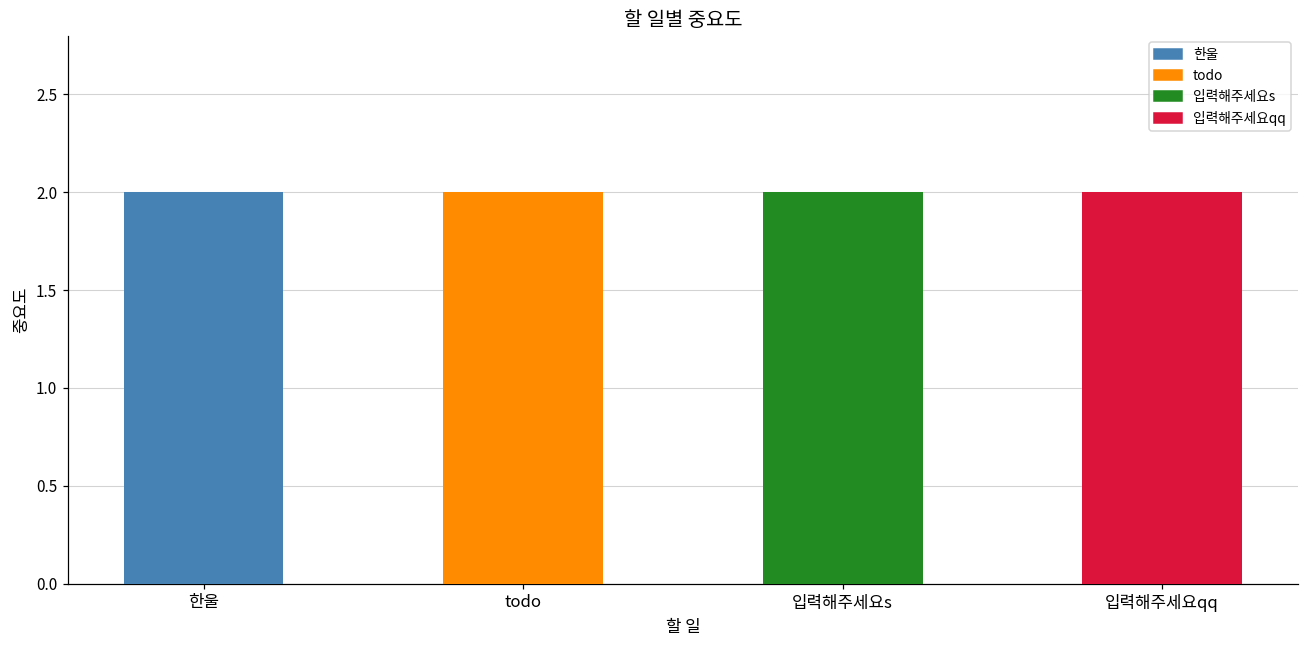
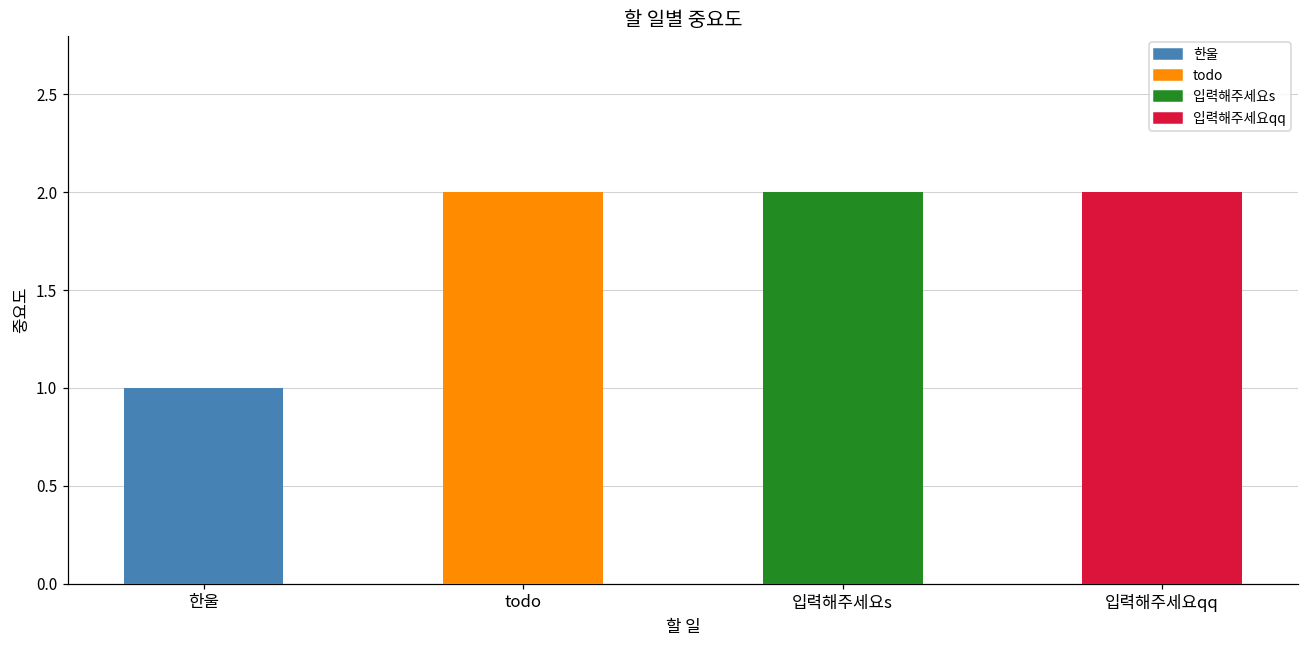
  {
-   "한울": 2,
+   "한울": 1,
    "todo": 2,
    "입력해주세요s": 2,
    "입력해주세요qq": 2
  }
